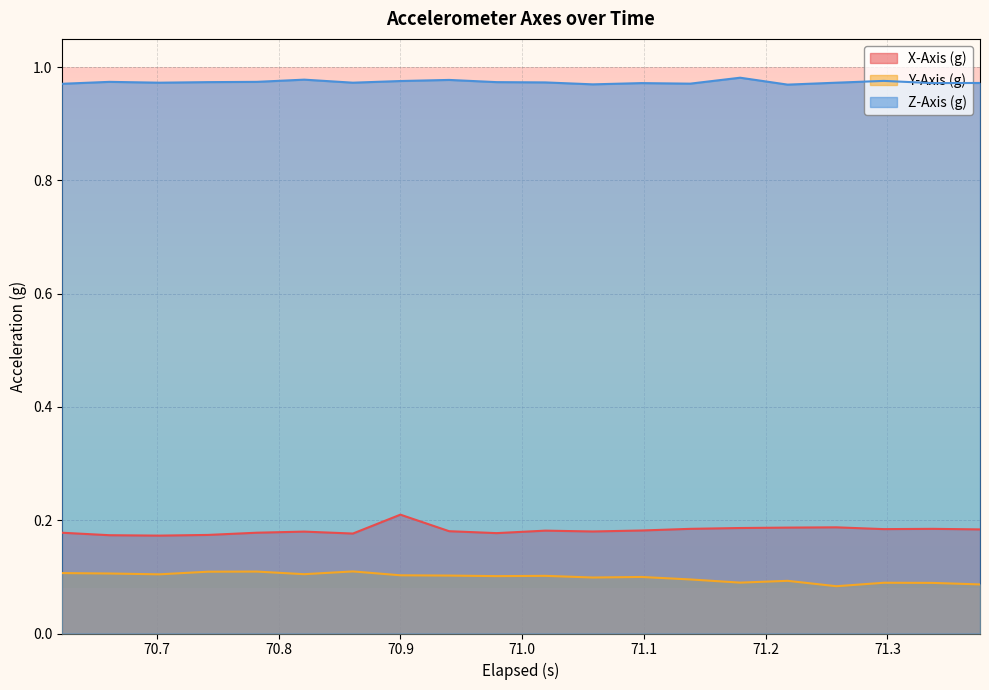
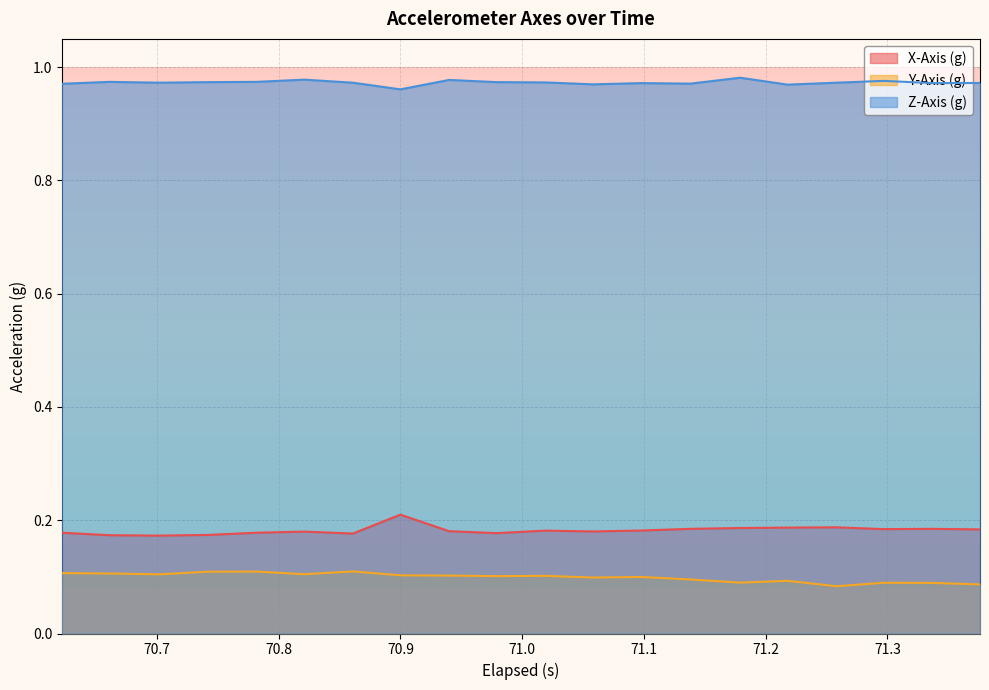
  {
    "X-Axis (g)": {
      "70.9": 0.21
    },
    "Y-Axis (g)": {
      "70.9": 0.10
    },
    "Z-Axis (g)": {
-     "70.9": 0.98
+     "70.9": 0.96
    }
  }
